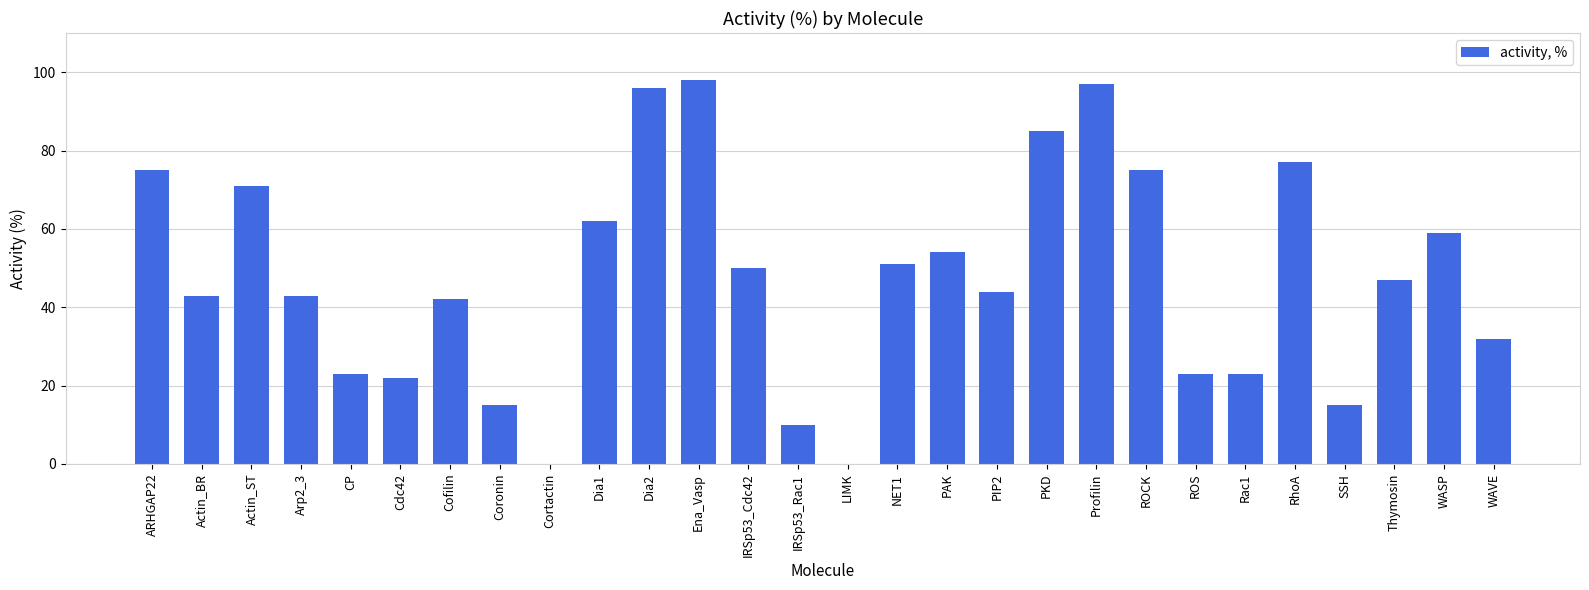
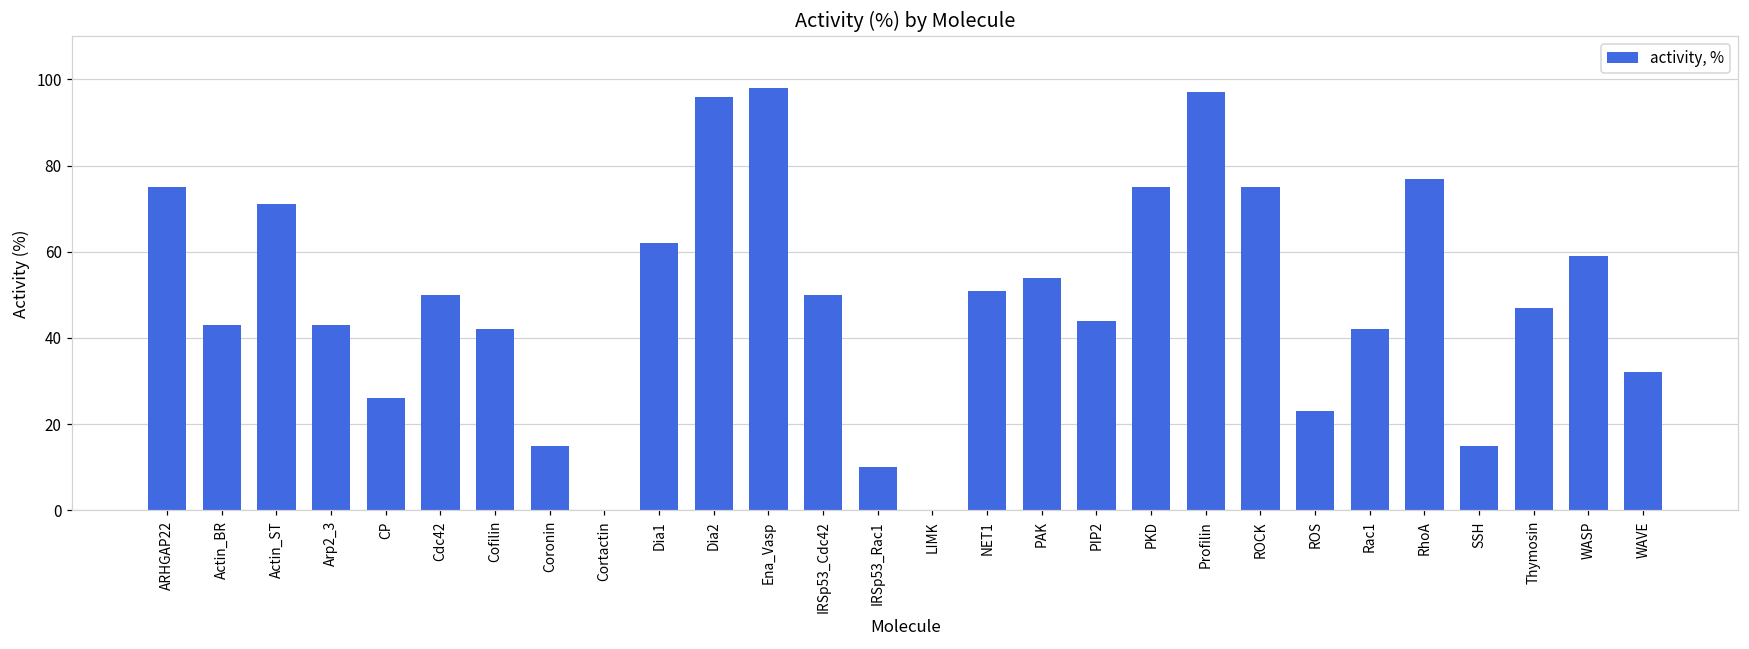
  {
    "ARHGAP22": 75,
    "Actin_BR": 43,
    "Actin_ST": 71,
    "Arp2_3": 43,
-   "CP": 23,
-   "Cdc42": 22,
+   "CP": 26,
+   "Cdc42": 50,
    "Cofilin": 42,
    "Coronin": 15,
    "Cortactin": 0,
    "Dia1": 62,
    "Dia2": 96,
    "Ena_Vasp": 98,
    "IRSp53_Cdc42": 50,
    "IRSp53_Rac1": 10,
    "LIMK": 0,
    "NET1": 51,
    "PAK": 54,
    "PIP2": 44,
-   "PKD": 85,
+   "PKD": 75,
    "Profilin": 97,
    "ROCK": 75,
    "ROS": 23,
-   "Rac1": 23,
+   "Rac1": 42,
    "RhoA": 77,
    "SSH": 15,
    "Thymosin": 47,
    "WASP": 59,
    "WAVE": 32
  }
